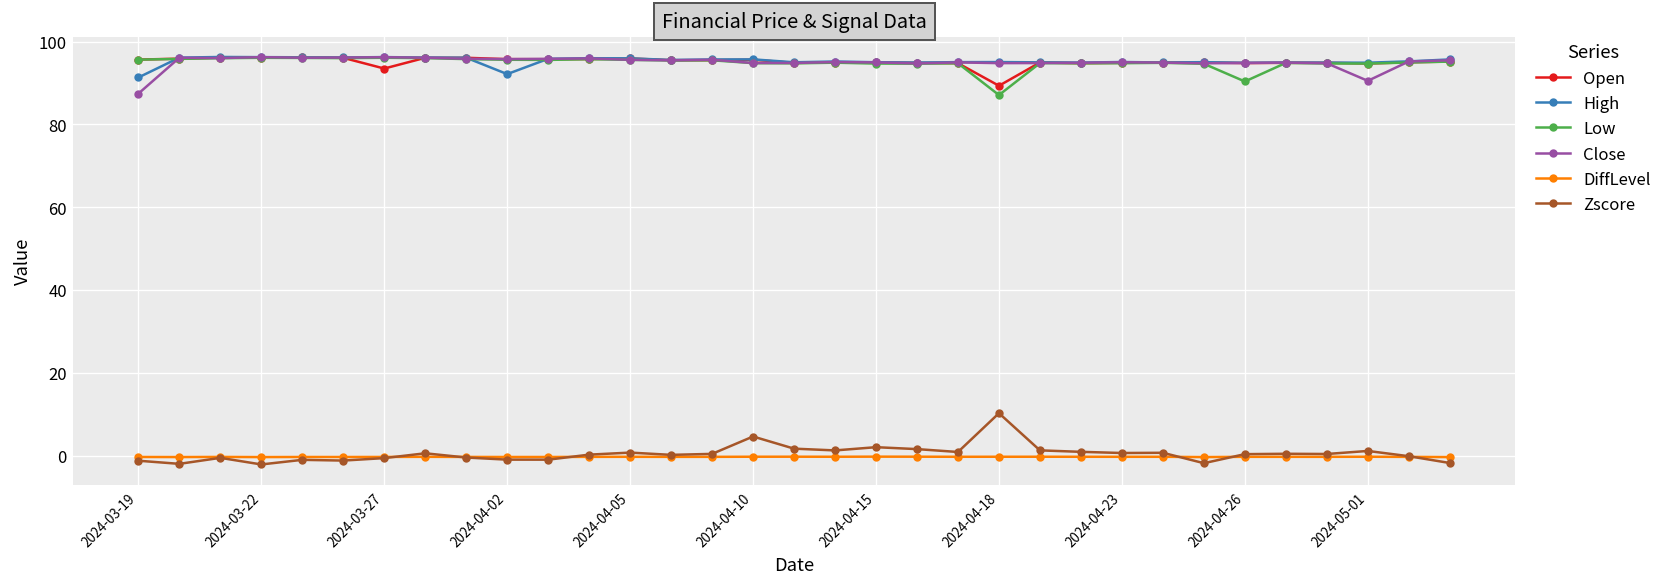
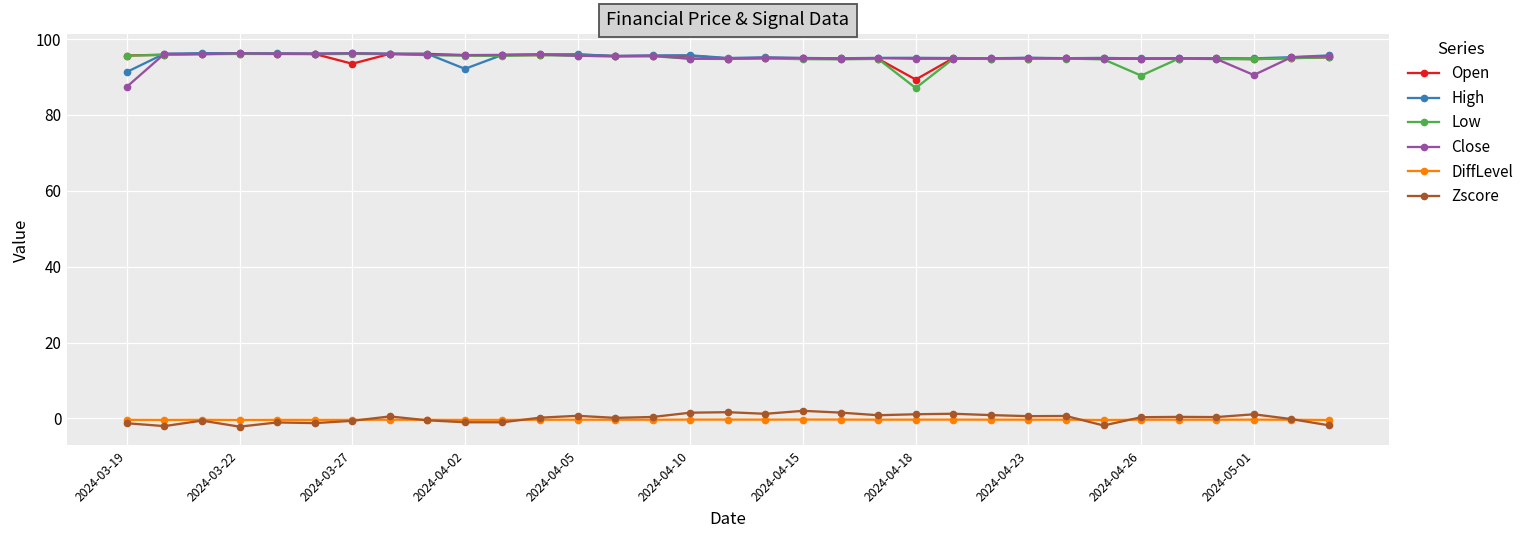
  {
    "Open": {
      "2024-03-27": 93,
      "2024-04-18": 89
    },
    "High": {
      "2024-03-19": 91,
      "2024-04-02": 92
    },
    "Low": {
      "2024-04-18": 87,
      "2024-04-26": 90
    },
    "Close": {
      "2024-03-19": 87,
      "2024-05-01": 91
    },
    "DiffLevel": {
      "2024-03-19": 0,
      "2024-03-22": 0,
      "2024-04-05": 0,
      "2024-04-10": 0,
      "2024-04-15": 0,
      "2024-04-18": 0,
      "2024-04-23": 0,
      "2024-05-01": 0
    },
    "Zscore": {
      "2024-03-19": -1,
      "2024-03-22": -2,
      "2024-04-05": 1,
-     "2024-04-10": 5,
+     "2024-04-10": 2,
      "2024-04-15": 2,
-     "2024-04-18": 10,
+     "2024-04-18": 1,
      "2024-04-23": 1,
      "2024-05-01": 1
    }
  }
